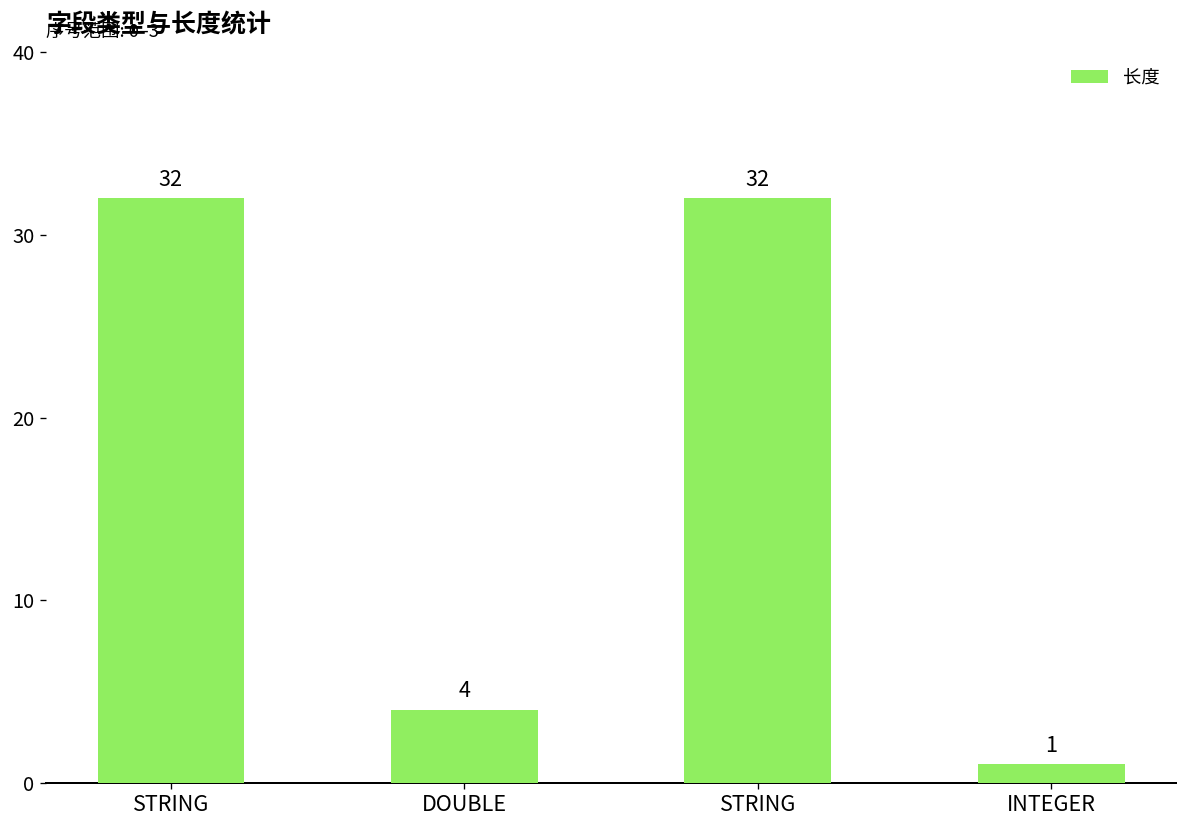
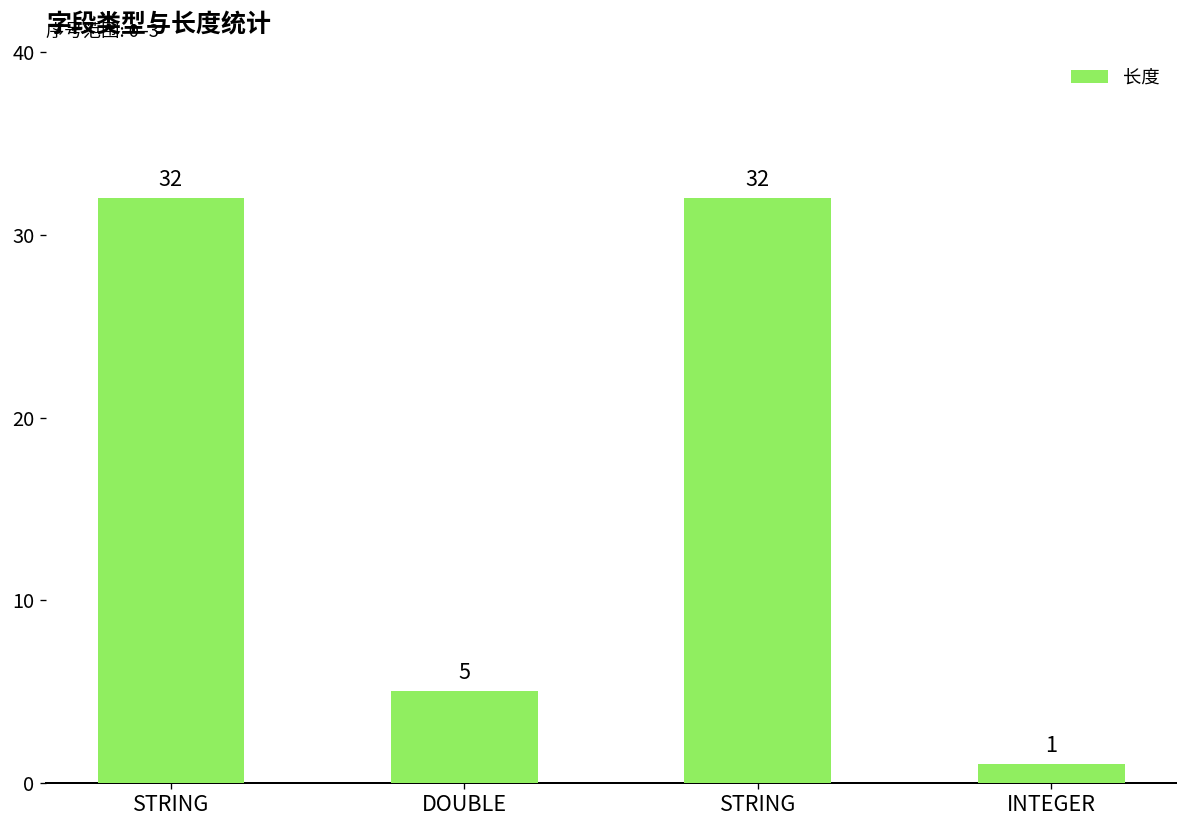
  {
-   "DOUBLE": 4,
+   "DOUBLE": 5,
    "INTEGER": 1
  }
